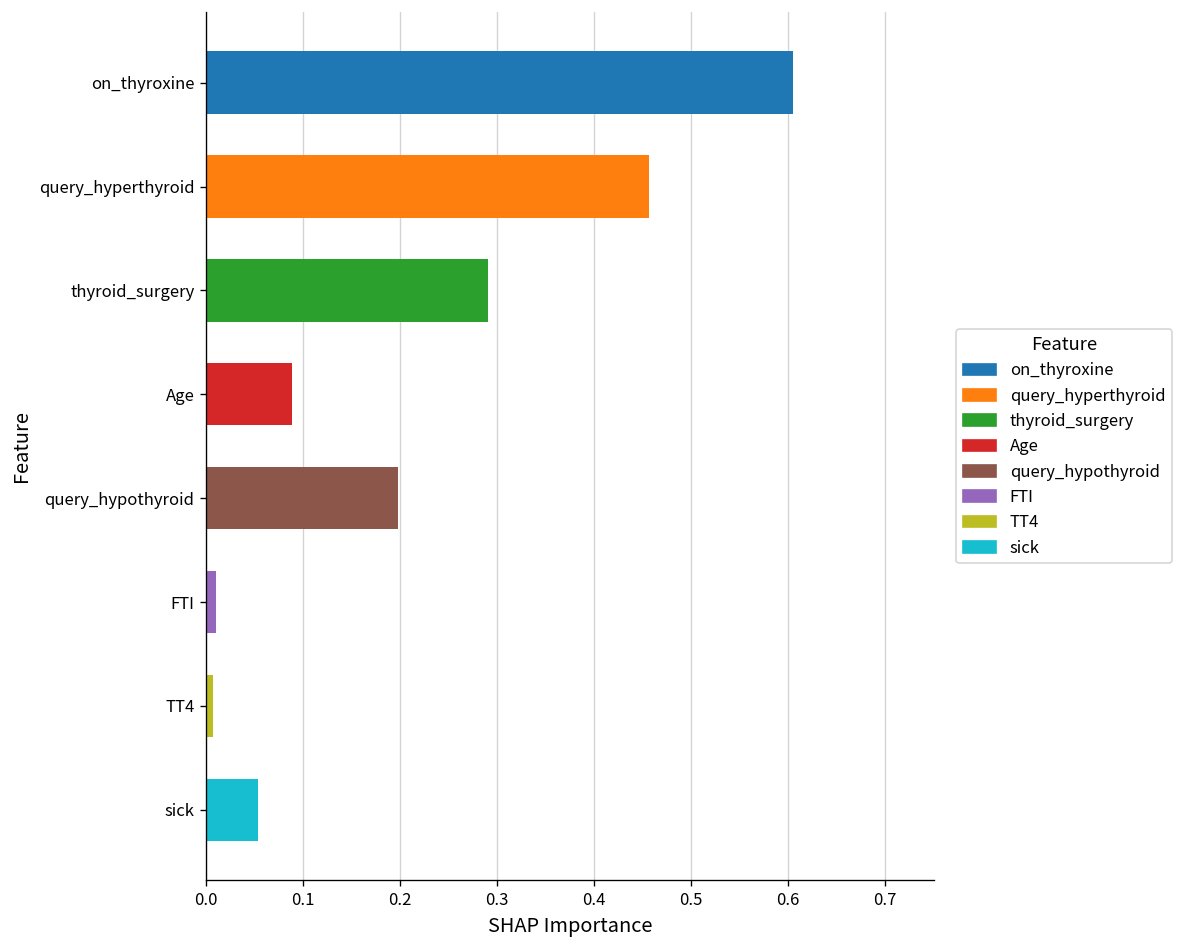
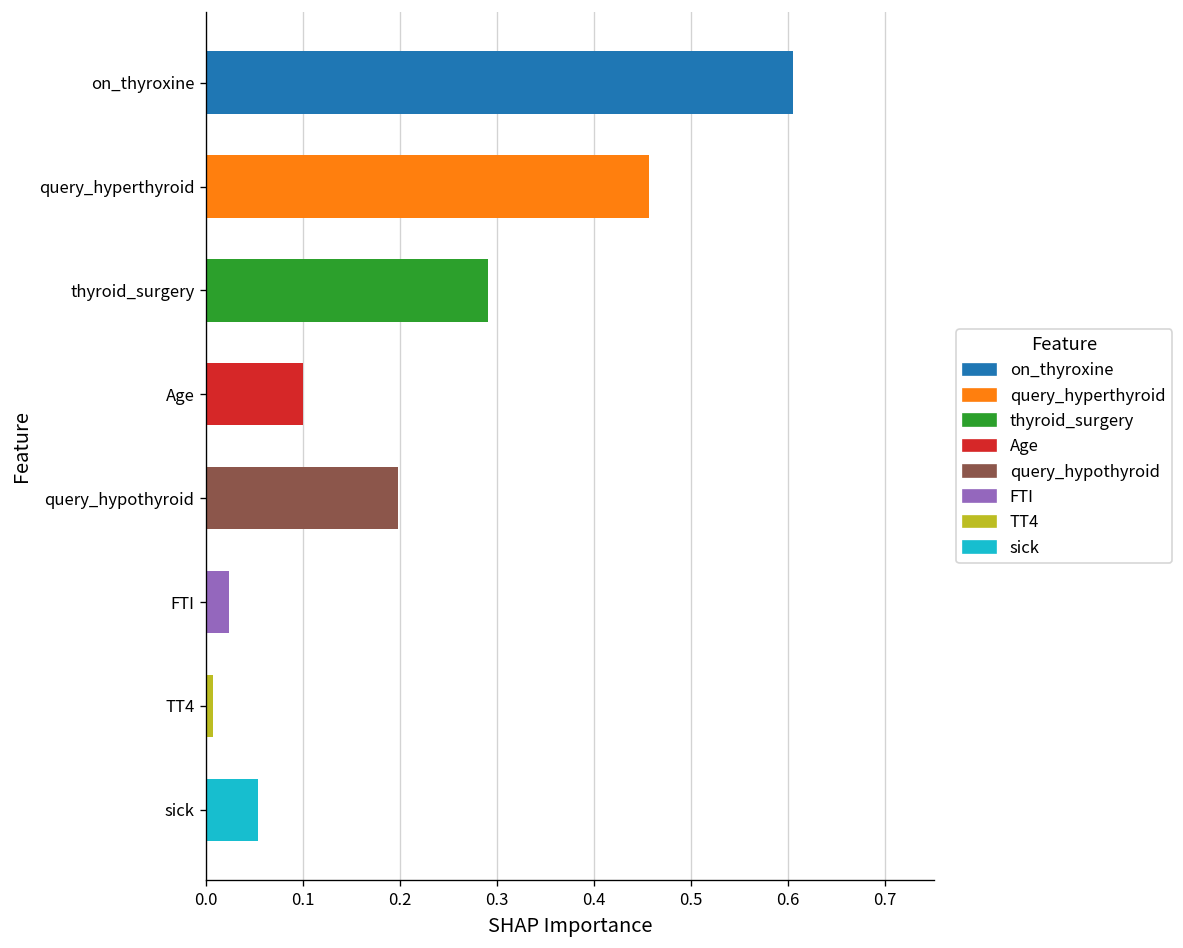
  {
    "on_thyroxine": 0.60,
    "query_hyperthyroid": 0.46,
    "thyroid_surgery": 0.29,
-   "Age": 0.09,
+   "Age": 0.10,
    "query_hypothyroid": 0.20,
-   "FTI": 0.01,
+   "FTI": 0.02,
    "TT4": 0.01,
    "sick": 0.05
  }
